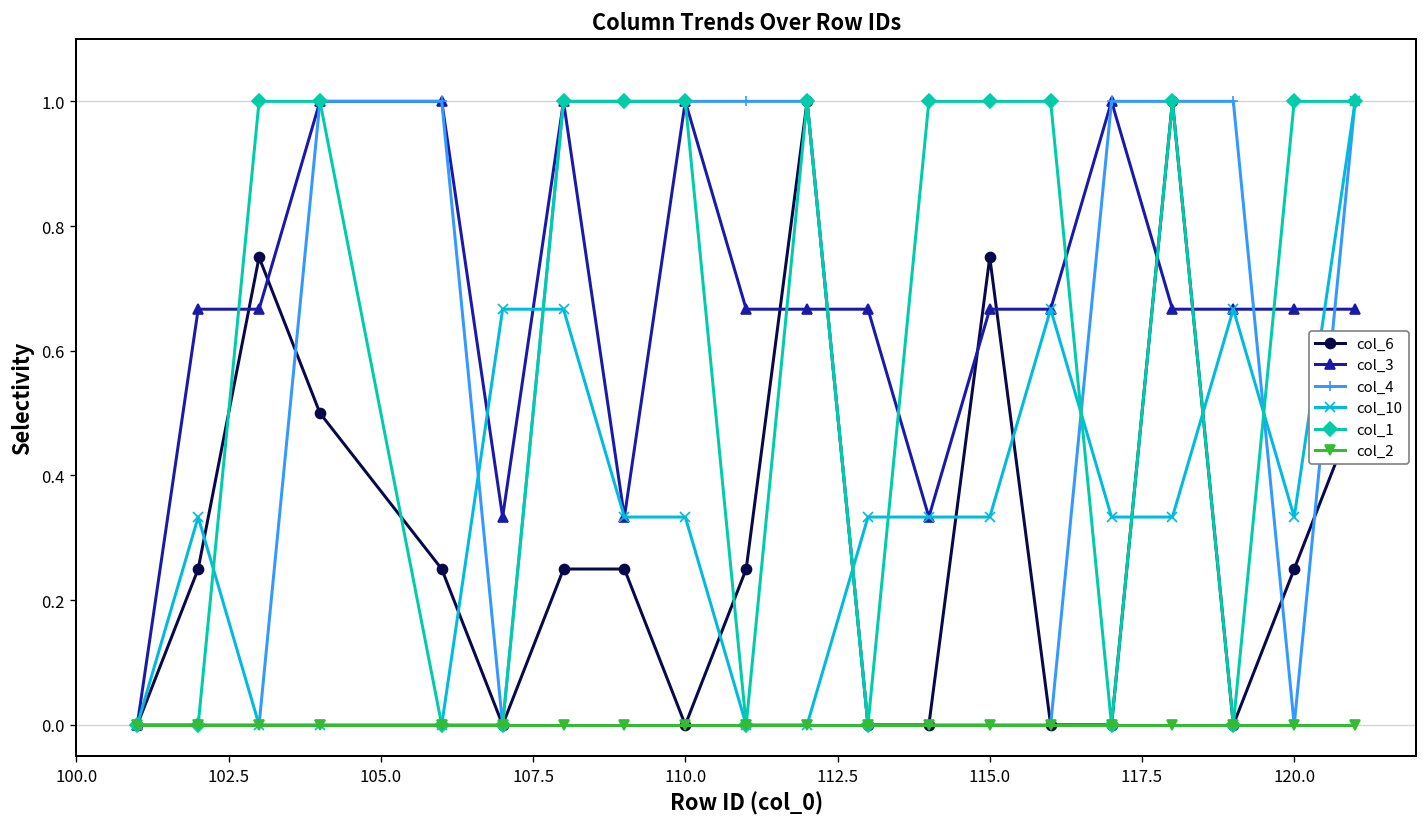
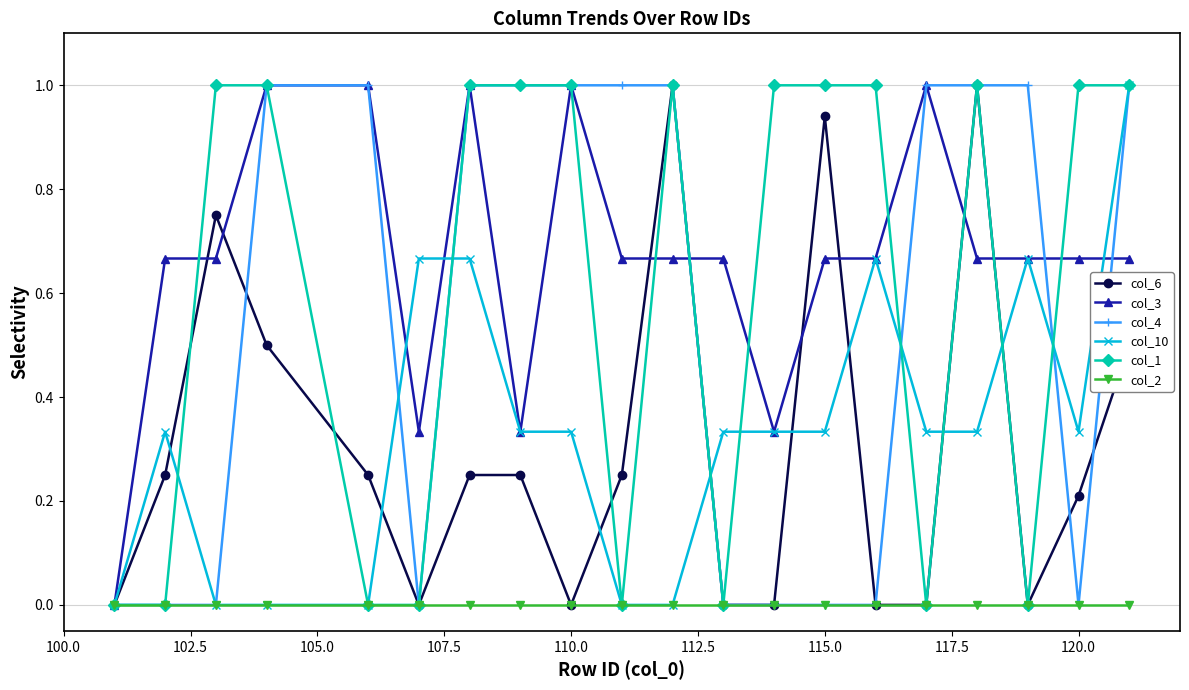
  {
    "col_6": {
-     "115.0": 0.75,
-     "120.0": 0.25
+     "115.0": 0.94,
+     "120.0": 0.21
    },
    "col_3": {
      "115.0": 0.67,
      "120.0": 0.67
    }
  }
